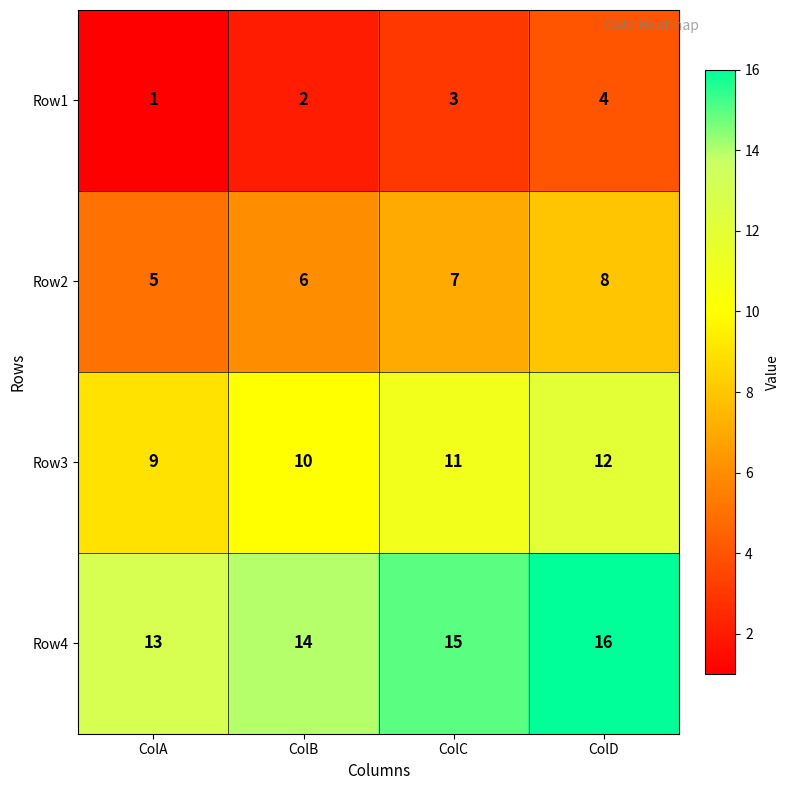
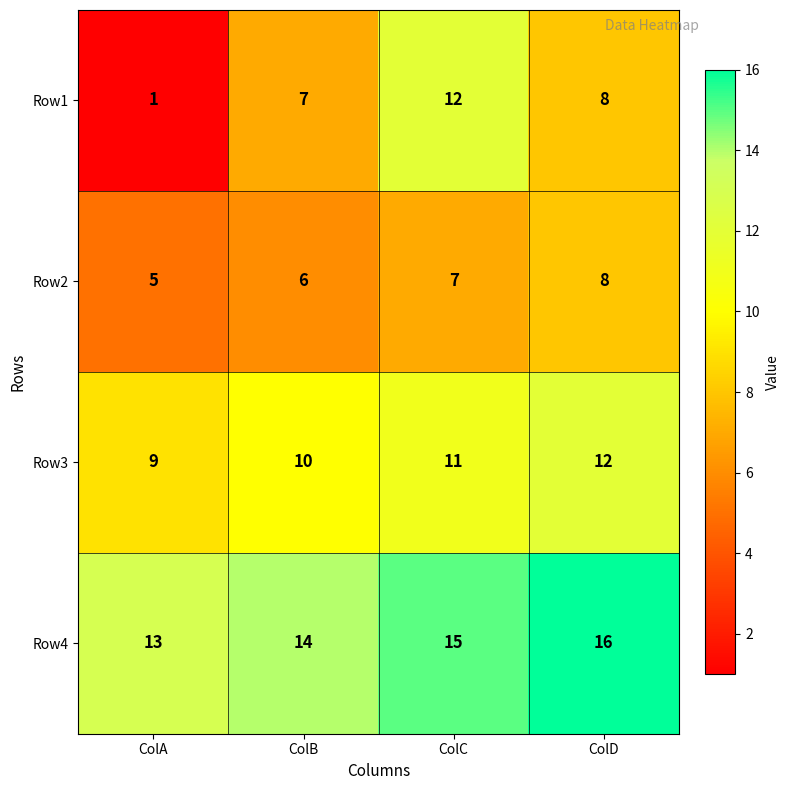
  {
    "Row1": {
      "ColA": 1,
-     "ColB": 2,
-     "ColC": 3,
-     "ColD": 4
+     "ColB": 7,
+     "ColC": 12,
+     "ColD": 8
    },
    "Row2": {
      "ColA": 5,
      "ColB": 6,
      "ColC": 7,
      "ColD": 8
    },
    "Row3": {
      "ColA": 9,
      "ColB": 10,
      "ColC": 11,
      "ColD": 12
    },
    "Row4": {
      "ColA": 13,
      "ColB": 14,
      "ColC": 15,
      "ColD": 16
    }
  }
